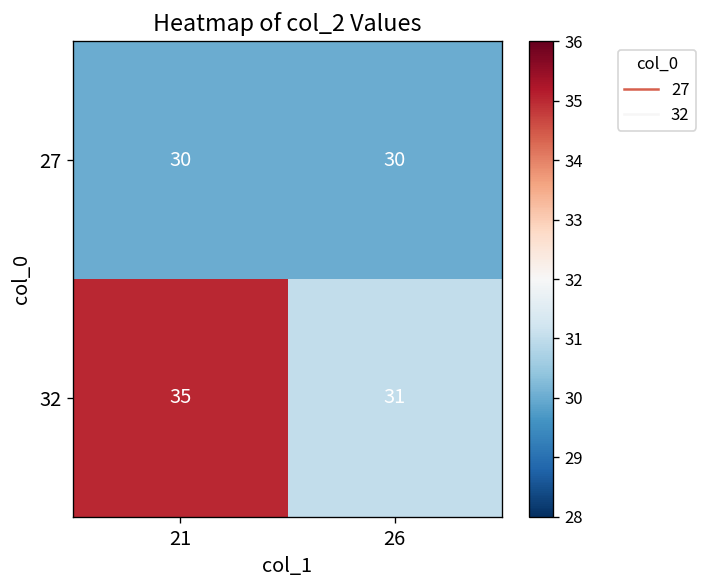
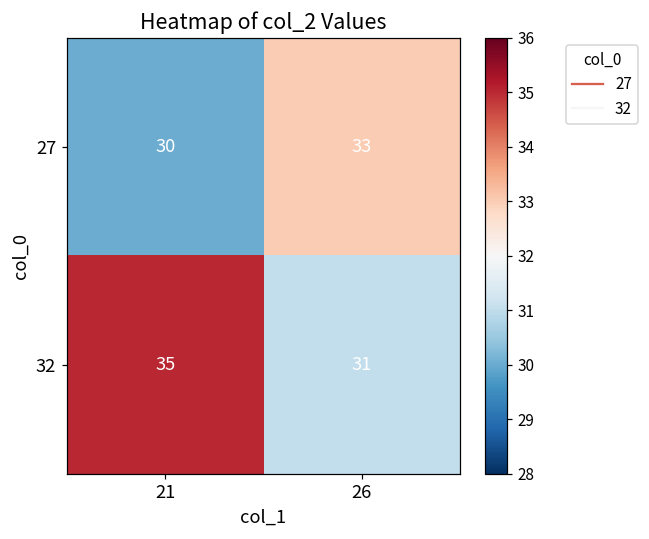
  {
    "27": {
      "21": 30,
-     "26": 30
+     "26": 33
    },
    "32": {
      "21": 35,
      "26": 31
    }
  }
